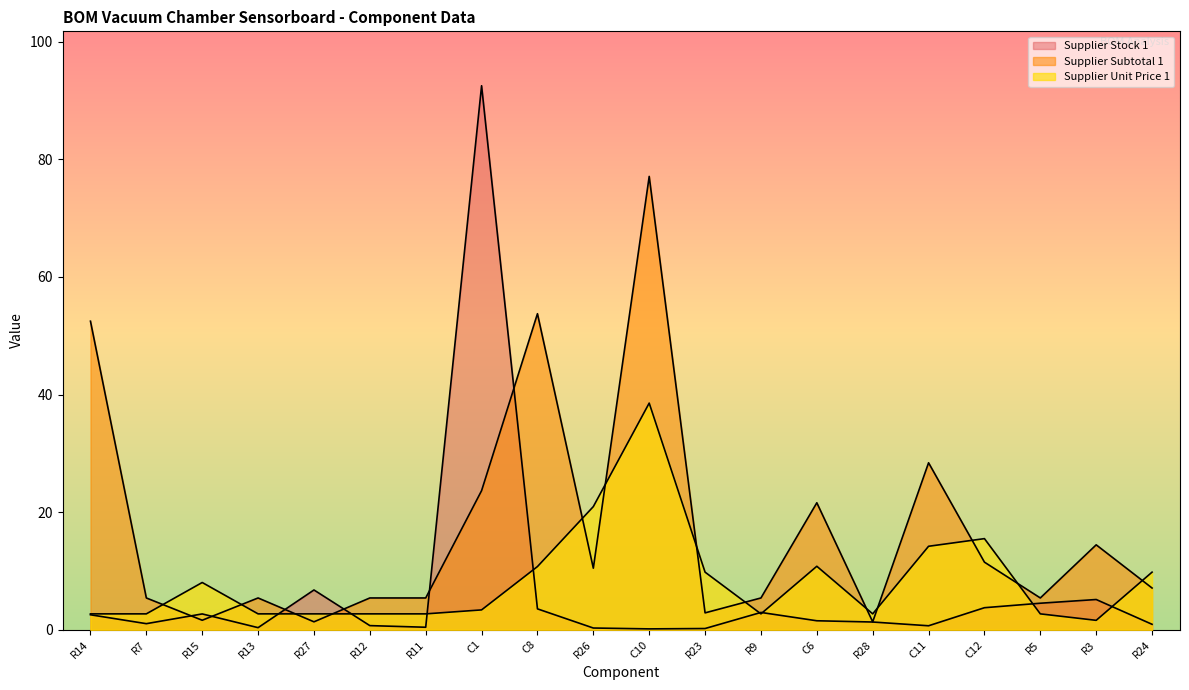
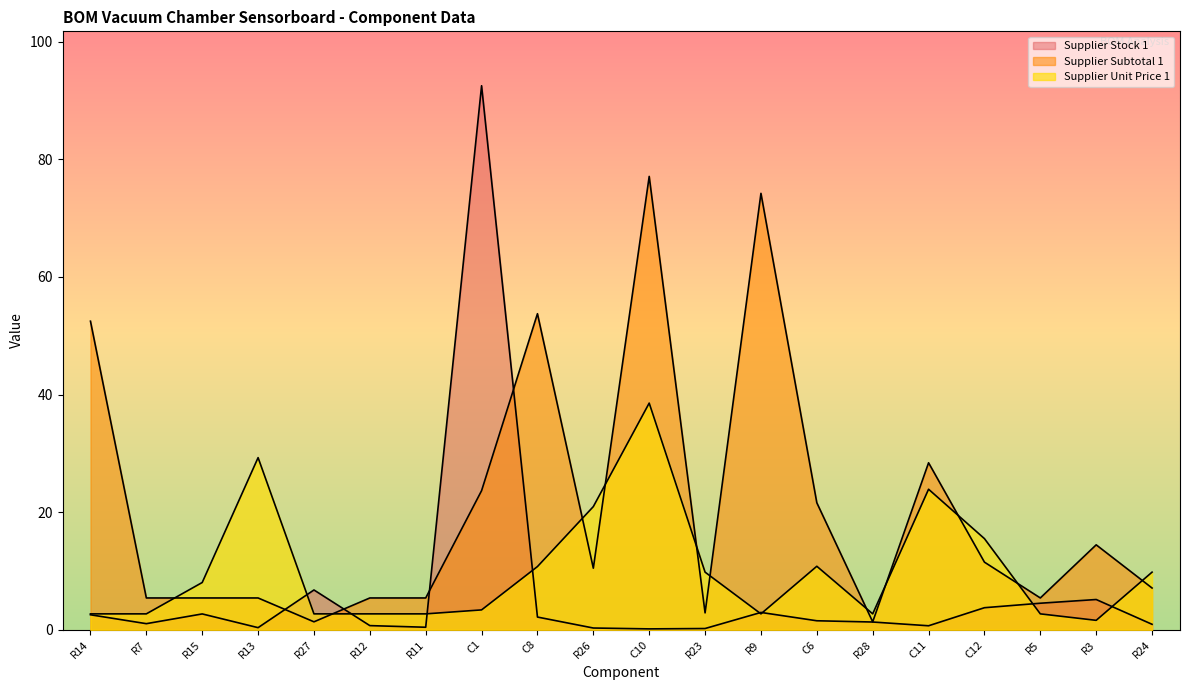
  {
    "Supplier Stock 1": {
      "R7": 1,
      "R15": 3,
      "R13": 0,
      "R27": 7,
      "R12": 1,
      "R11": 0,
      "C1": 93,
-     "C8": 4,
+     "C8": 2,
      "R26": 0,
      "C10": 0,
      "R23": 0,
      "C6": 2,
      "C11": 1,
      "C12": 4,
      "R5": 5,
      "R3": 5,
      "R24": 1
    },
    "Supplier Subtotal 1": {
      "R14": 52,
      "R7": 5,
-     "R15": 2,
+     "R15": 5,
      "R13": 5,
      "R27": 1,
      "R12": 5,
      "R11": 5,
      "C1": 24,
      "C8": 54,
      "R26": 10,
      "C10": 77,
      "R23": 3,
-     "R9": 5,
+     "R9": 74,
      "C6": 22,
      "C11": 28,
      "C12": 12,
      "R5": 5,
      "R3": 14,
      "R24": 7
    },
    "Supplier Unit Price 1": {
      "R7": 3,
      "R15": 8,
-     "R13": 3,
+     "R13": 29,
      "R27": 3,
      "R12": 3,
      "R11": 3,
      "C1": 3,
      "C8": 11,
      "R26": 21,
      "C10": 39,
      "R23": 10,
      "C6": 11,
      "R28": 3,
-     "C11": 14,
+     "C11": 24,
      "C12": 16,
      "R5": 3,
      "R3": 2,
      "R24": 10
    }
  }
